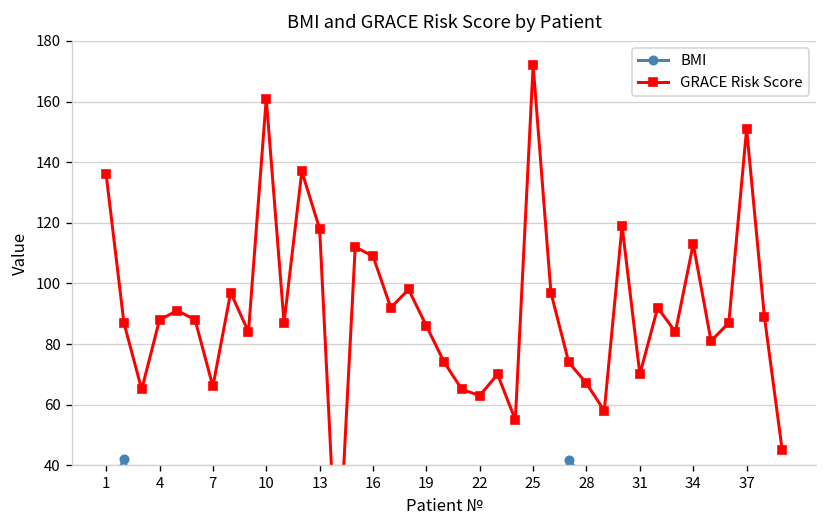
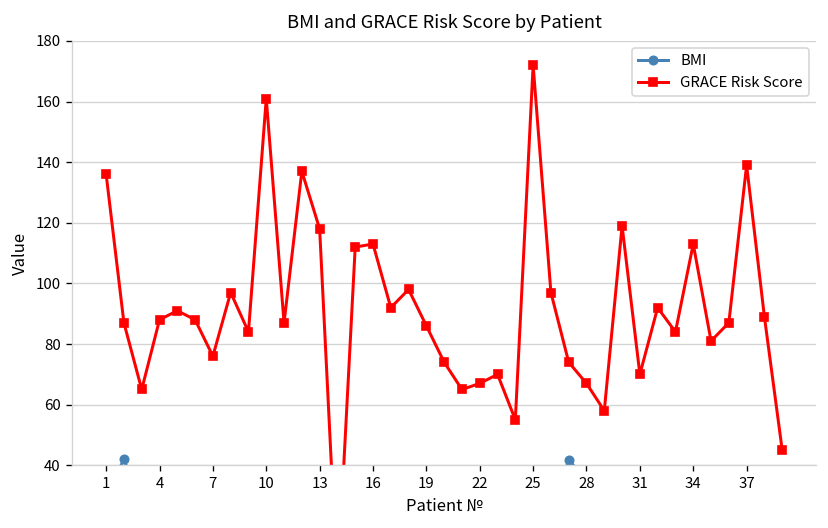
  {
    "GRACE Risk Score": {
      "1": 136,
      "4": 88,
-     "7": 66,
+     "7": 76,
      "10": 161,
      "13": 118,
-     "16": 109,
+     "16": 113,
      "19": 86,
-     "22": 63,
+     "22": 67,
      "25": 172,
      "28": 67,
      "31": 70,
      "34": 113,
-     "37": 151
+     "37": 139
    }
  }
